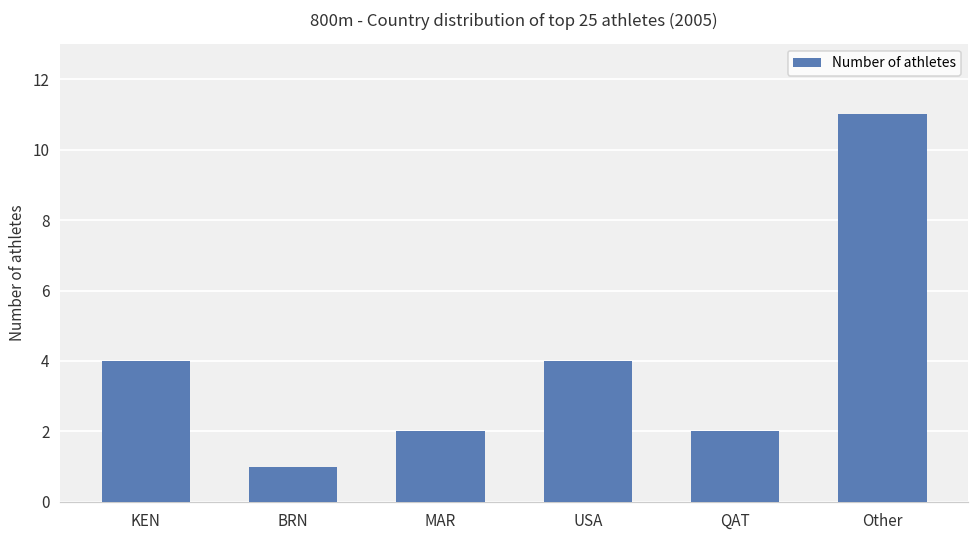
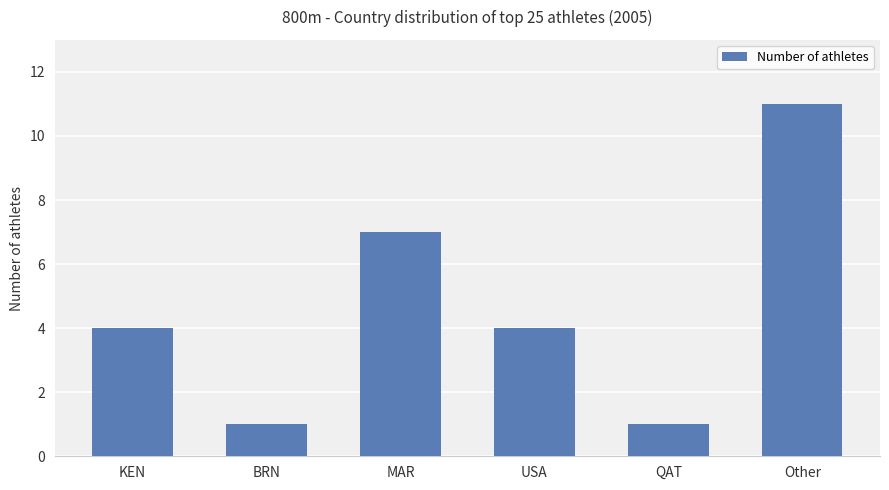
  {
    "KEN": 4,
    "BRN": 1,
-   "MAR": 2,
+   "MAR": 7,
    "USA": 4,
-   "QAT": 2,
+   "QAT": 1,
    "Other": 11
  }
